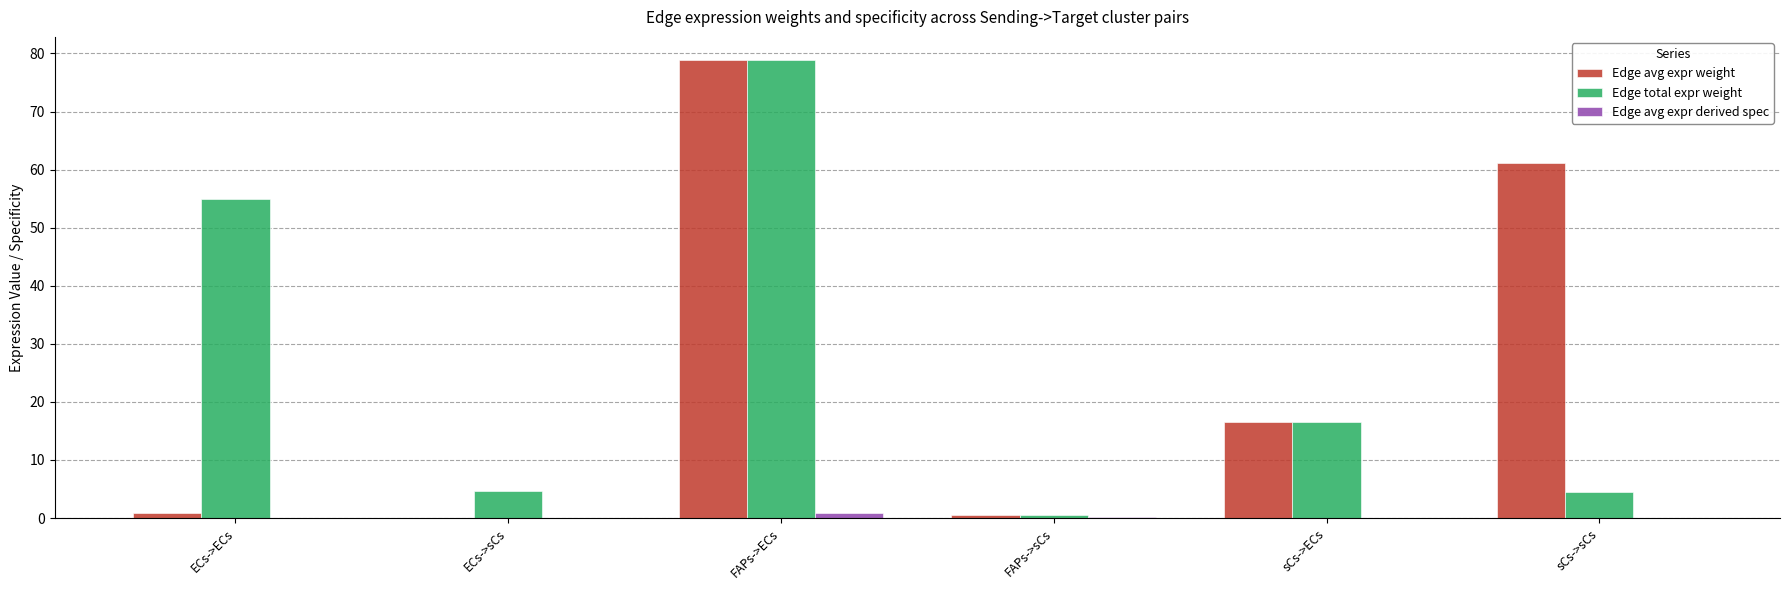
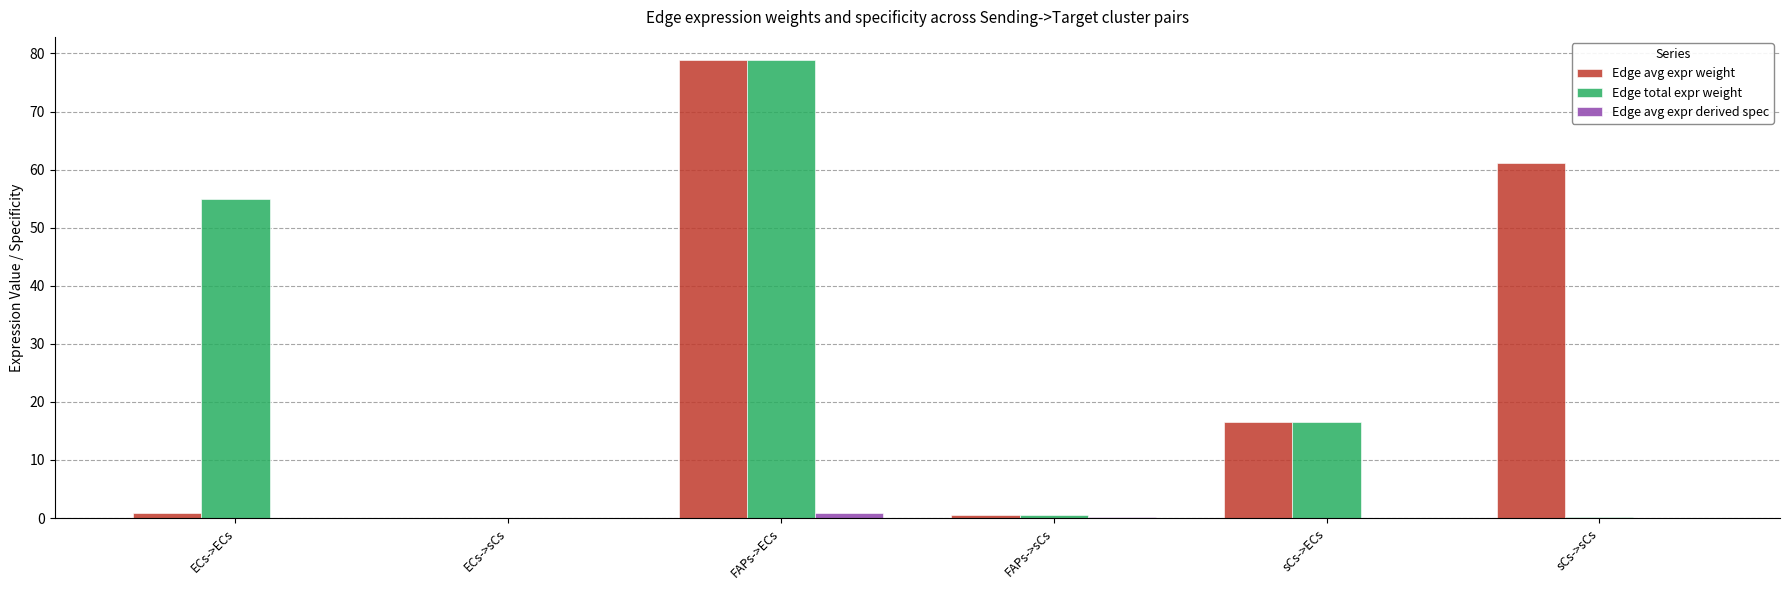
  {
    "Edge avg expr weight": {
      "ECs->ECs": 1,
      "FAPs->ECs": 79,
      "FAPs->sCs": 0,
      "sCs->ECs": 17,
      "sCs->sCs": 61
    },
    "Edge total expr weight": {
      "ECs->ECs": 55,
-     "ECs->sCs": 5,
+     "ECs->sCs": 0,
      "FAPs->ECs": 79,
      "FAPs->sCs": 0,
      "sCs->ECs": 17,
-     "sCs->sCs": 5
+     "sCs->sCs": 0
    },
    "Edge avg expr derived spec": {
      "FAPs->ECs": 1
    }
  }
